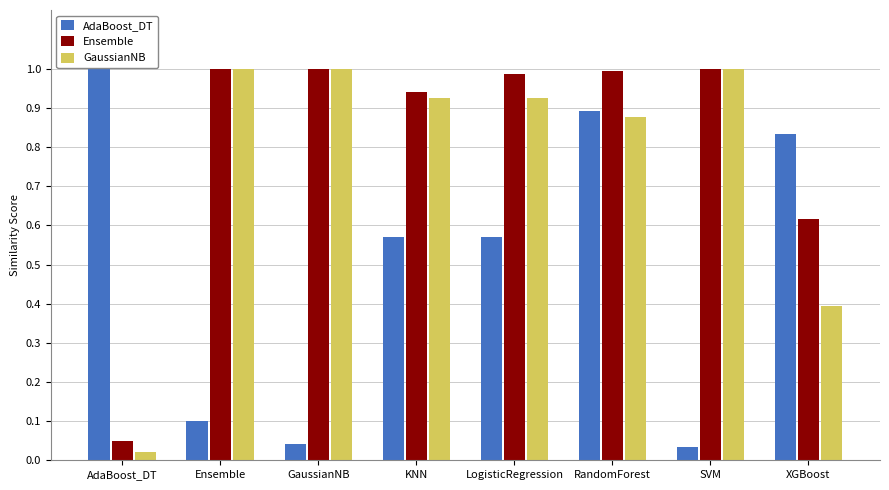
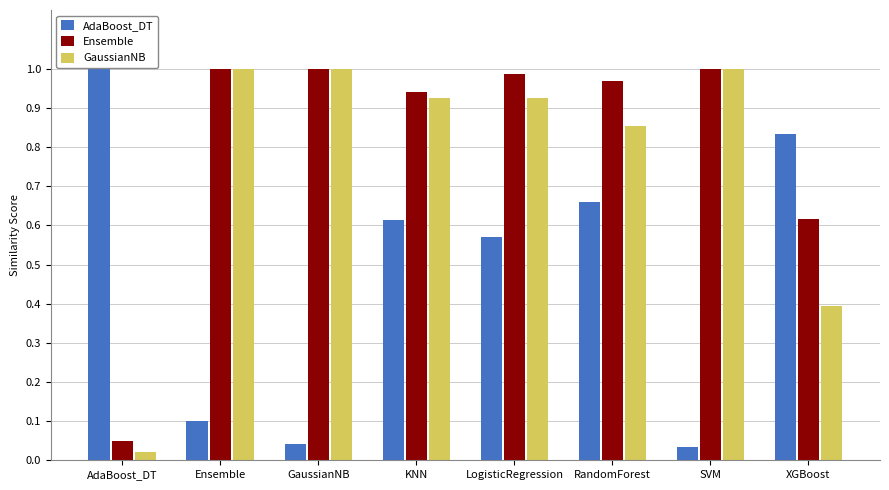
  {
    "AdaBoost_DT": {
      "AdaBoost_DT": 1.00,
      "Ensemble": 0.10,
      "GaussianNB": 0.04,
-     "KNN": 0.57,
+     "KNN": 0.61,
      "LogisticRegression": 0.57,
-     "RandomForest": 0.89,
+     "RandomForest": 0.66,
      "SVM": 0.03,
      "XGBoost": 0.83
    },
    "Ensemble": {
      "AdaBoost_DT": 0.05,
      "Ensemble": 1.00,
      "GaussianNB": 1.00,
      "KNN": 0.94,
      "LogisticRegression": 0.99,
-     "RandomForest": 0.99,
+     "RandomForest": 0.97,
      "SVM": 1.00,
      "XGBoost": 0.62
    },
    "GaussianNB": {
      "AdaBoost_DT": 0.02,
      "Ensemble": 1.00,
      "GaussianNB": 1.00,
      "KNN": 0.92,
      "LogisticRegression": 0.92,
-     "RandomForest": 0.88,
+     "RandomForest": 0.85,
      "SVM": 1.00,
      "XGBoost": 0.40
    }
  }
